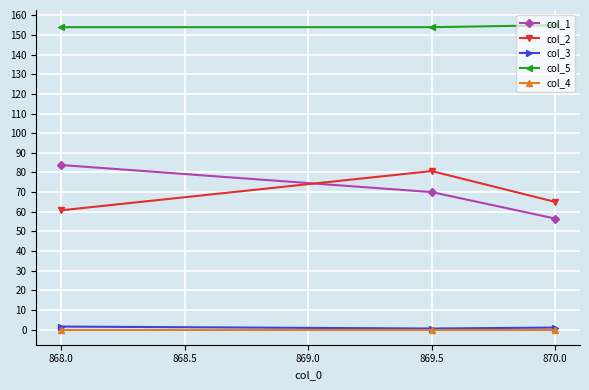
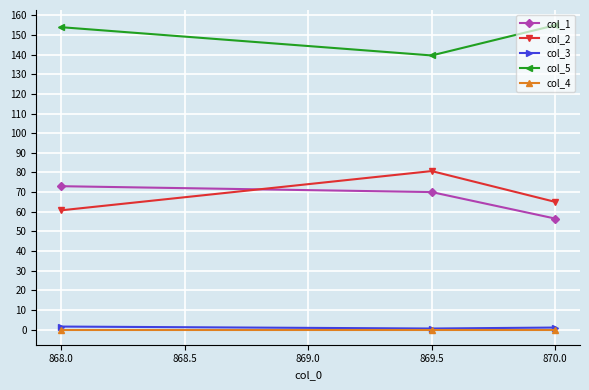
  {
    "col_1": {
-     "868.0": 84,
+     "868.0": 73,
      "869.5": 70,
      "870.0": 57
    },
    "col_2": {
      "868.0": 61,
      "869.5": 81,
      "870.0": 65
    },
    "col_3": {
      "868.0": 2
    },
    "col_5": {
      "868.0": 154,
-     "869.5": 154
+     "869.5": 140
    },
    "col_4": {
      "868.0": 0
    }
  }
